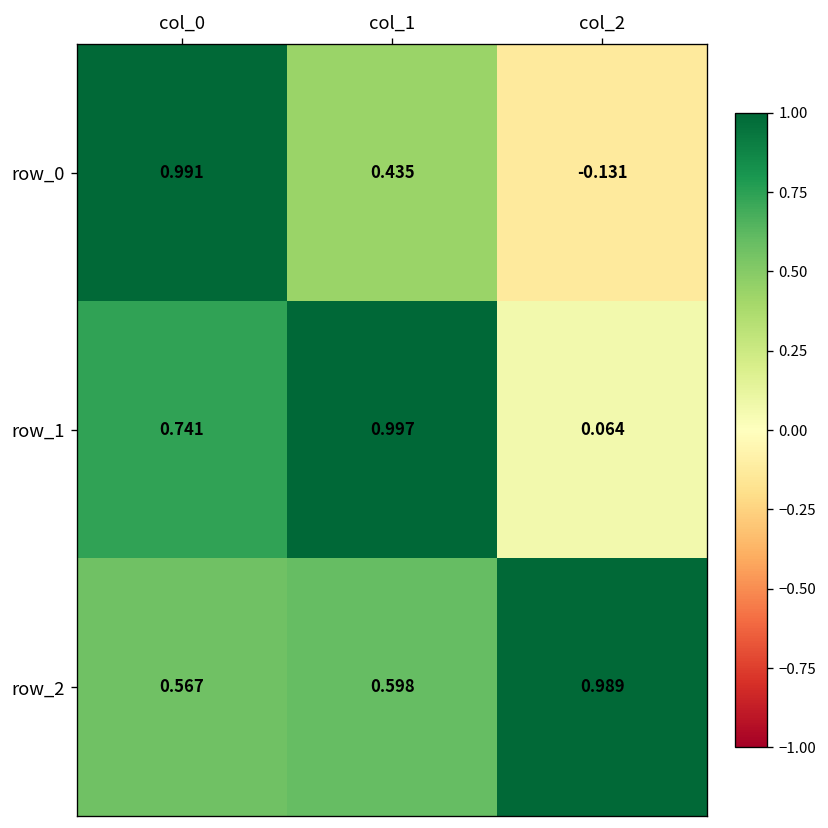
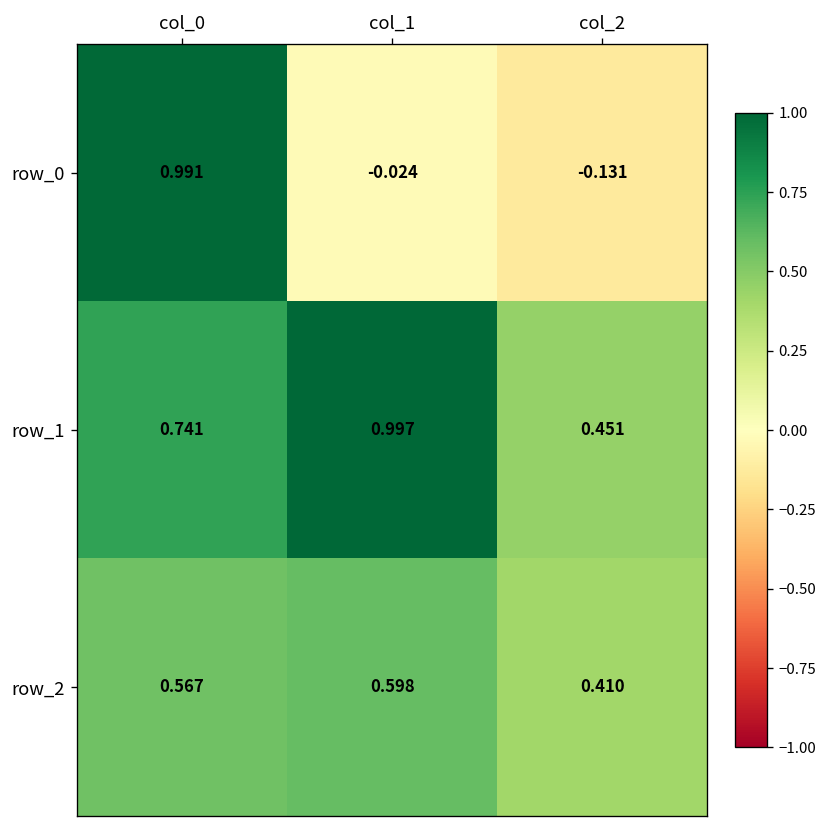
  {
    "row_0": {
      "col_0": 0.991,
-     "col_1": 0.435,
+     "col_1": -0.024,
      "col_2": -0.131
    },
    "row_1": {
      "col_0": 0.741,
      "col_1": 0.997,
-     "col_2": 0.064
+     "col_2": 0.451
    },
    "row_2": {
      "col_0": 0.567,
      "col_1": 0.598,
-     "col_2": 0.989
+     "col_2": 0.410
    }
  }
